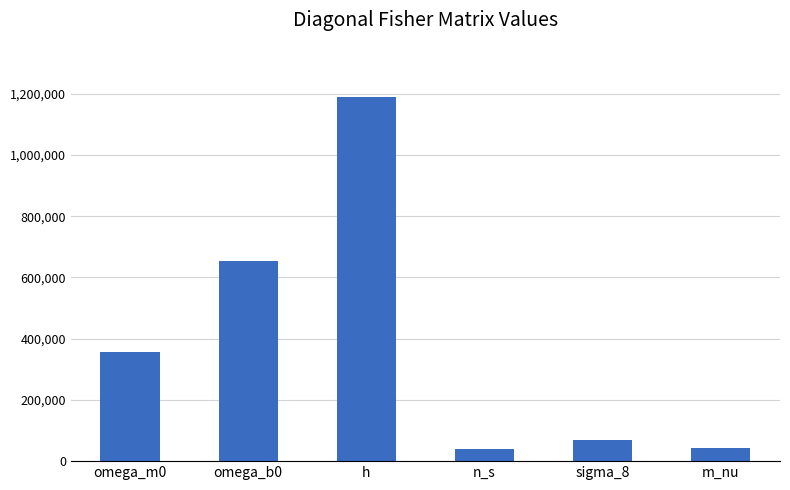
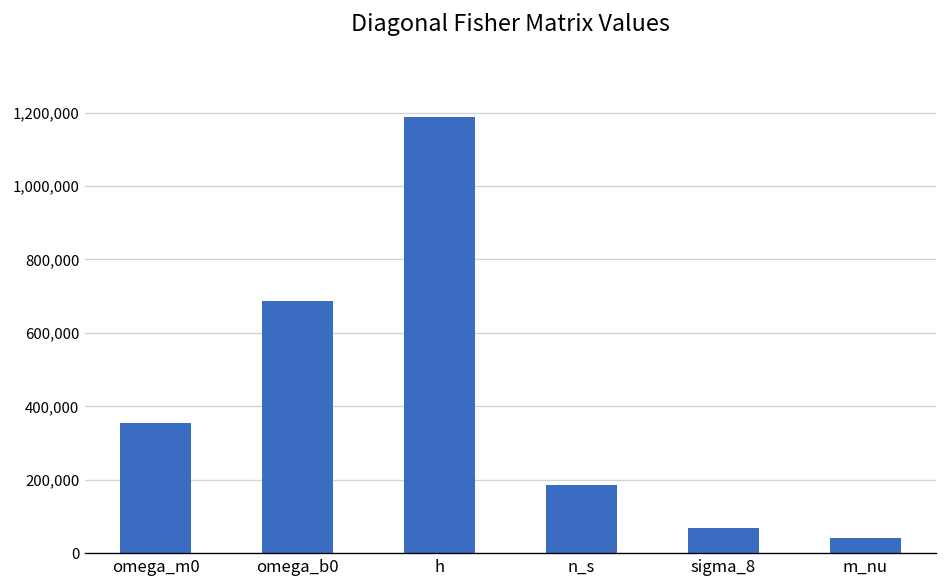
  {
    "omega_m0": "360,000",
-   "omega_b0": "660,000",
+   "omega_b0": "690,000",
    "h": "1,190,000",
-   "n_s": "40,000",
+   "n_s": "190,000",
    "sigma_8": "70,000",
    "m_nu": "40,000"
  }
